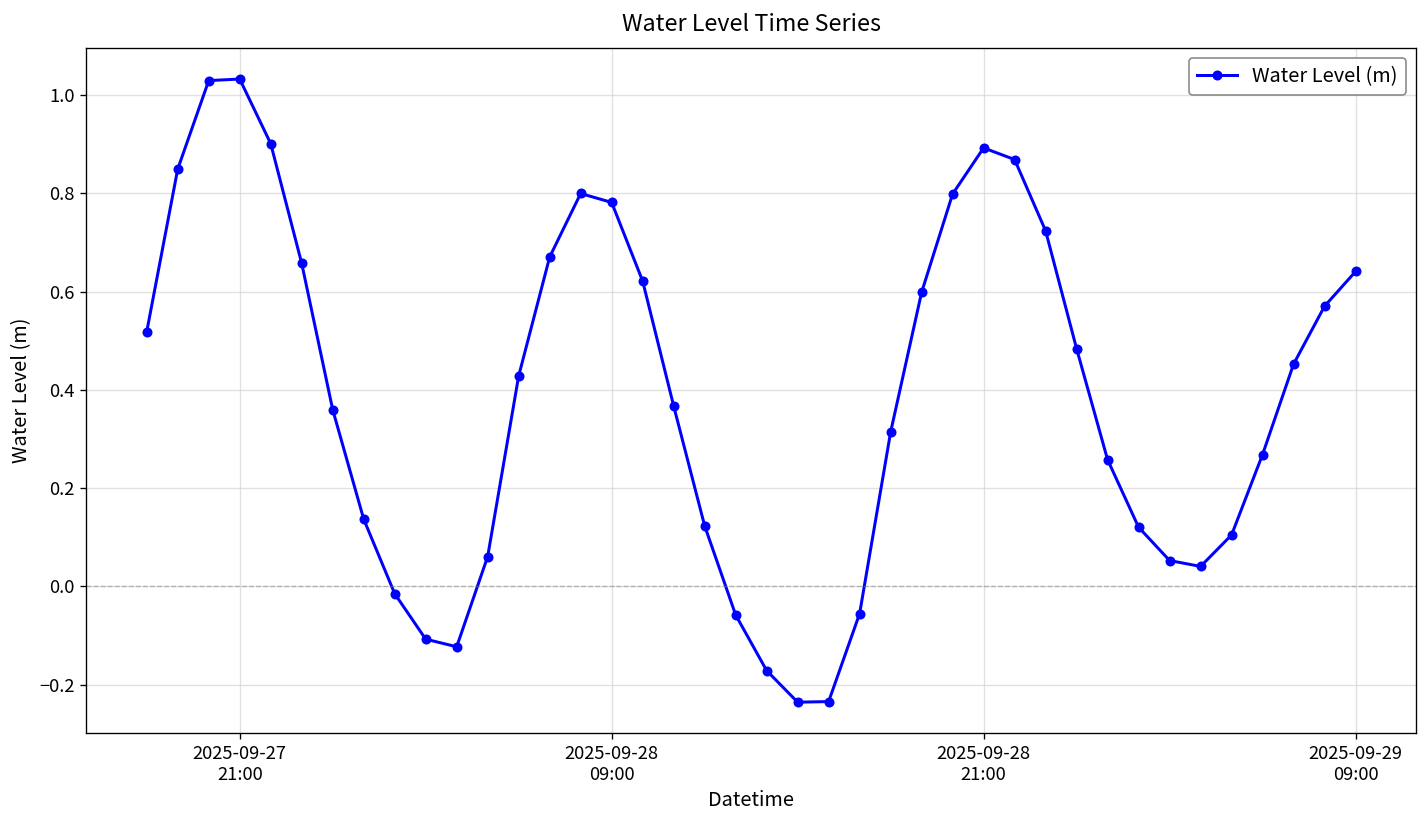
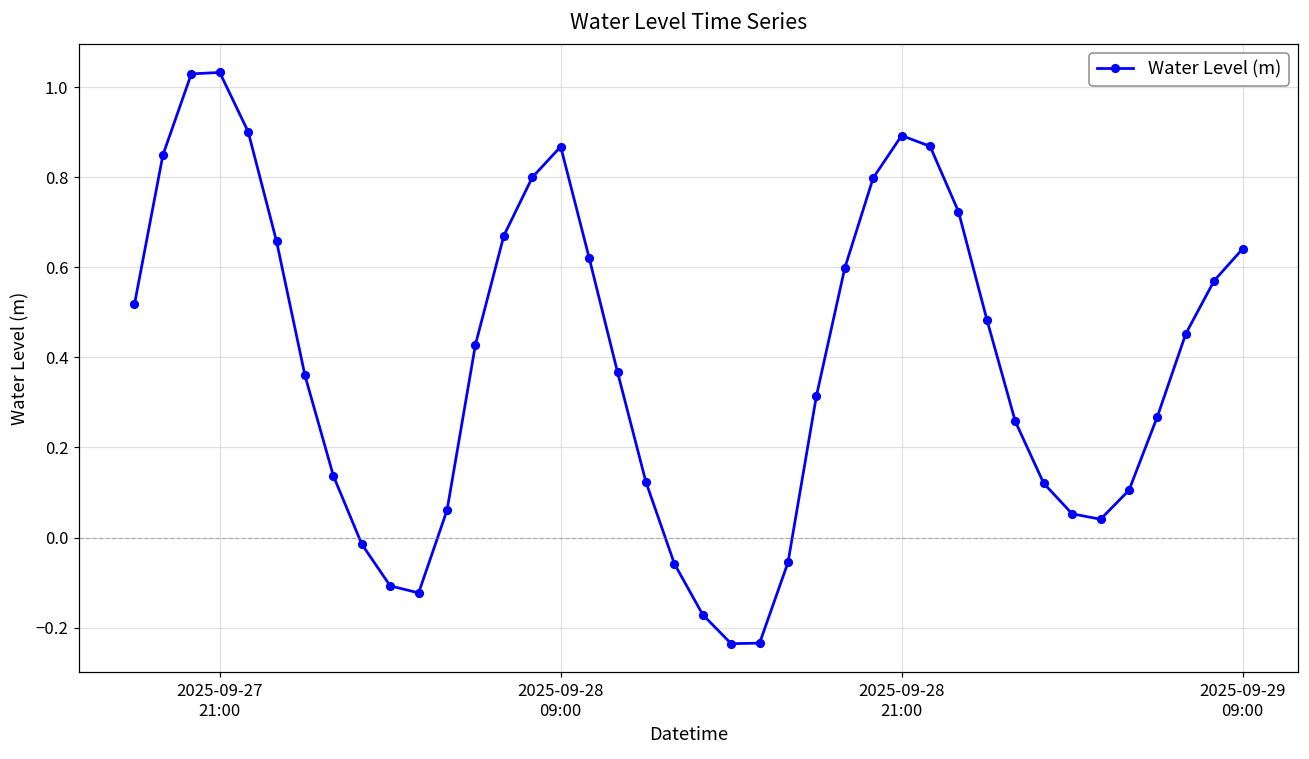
  {
    "2025-09-27 21:00": 1.03,
-   "2025-09-28 09:00": 0.78,
+   "2025-09-28 09:00": 0.87,
    "2025-09-28 21:00": 0.89,
    "2025-09-29 09:00": 0.64
  }
